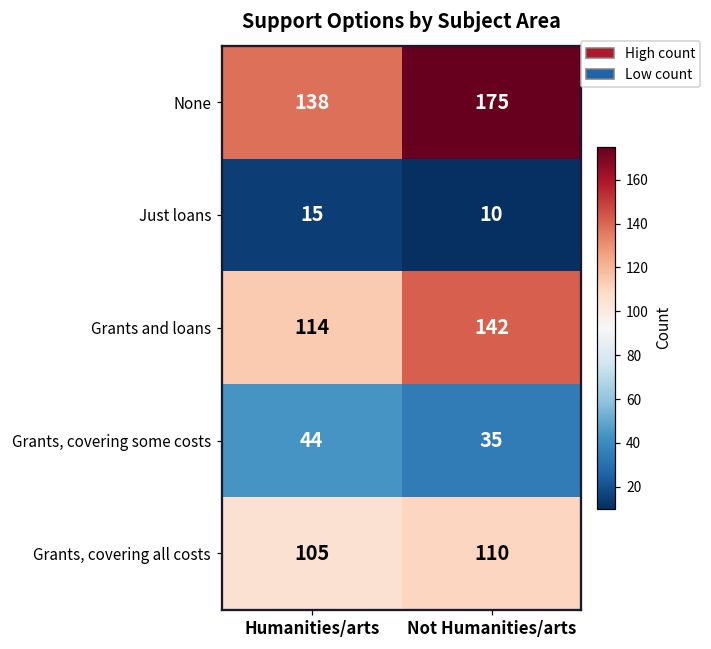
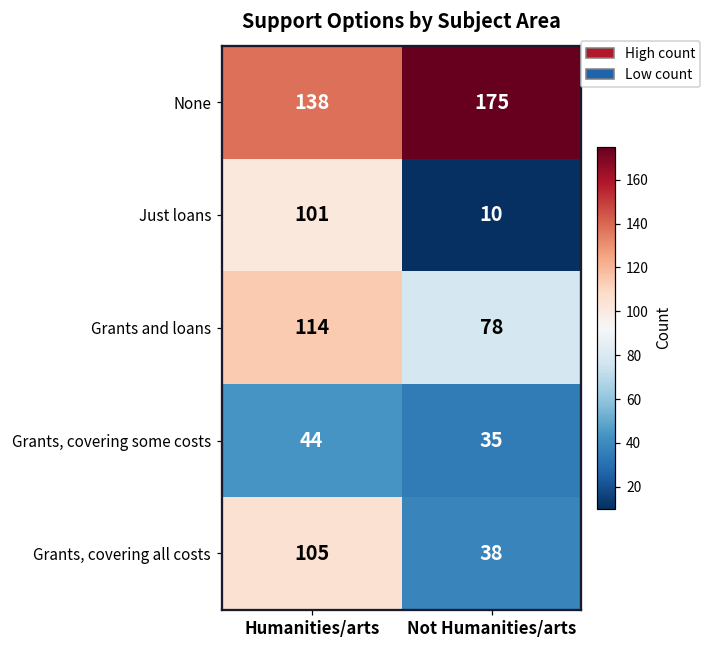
  {
    "None": {
      "Humanities/arts": 138,
      "Not Humanities/arts": 175
    },
    "Just loans": {
-     "Humanities/arts": 15,
+     "Humanities/arts": 101,
      "Not Humanities/arts": 10
    },
    "Grants and loans": {
      "Humanities/arts": 114,
-     "Not Humanities/arts": 142
+     "Not Humanities/arts": 78
    },
    "Grants, covering some costs": {
      "Humanities/arts": 44,
      "Not Humanities/arts": 35
    },
    "Grants, covering all costs": {
      "Humanities/arts": 105,
-     "Not Humanities/arts": 110
+     "Not Humanities/arts": 38
    }
  }
